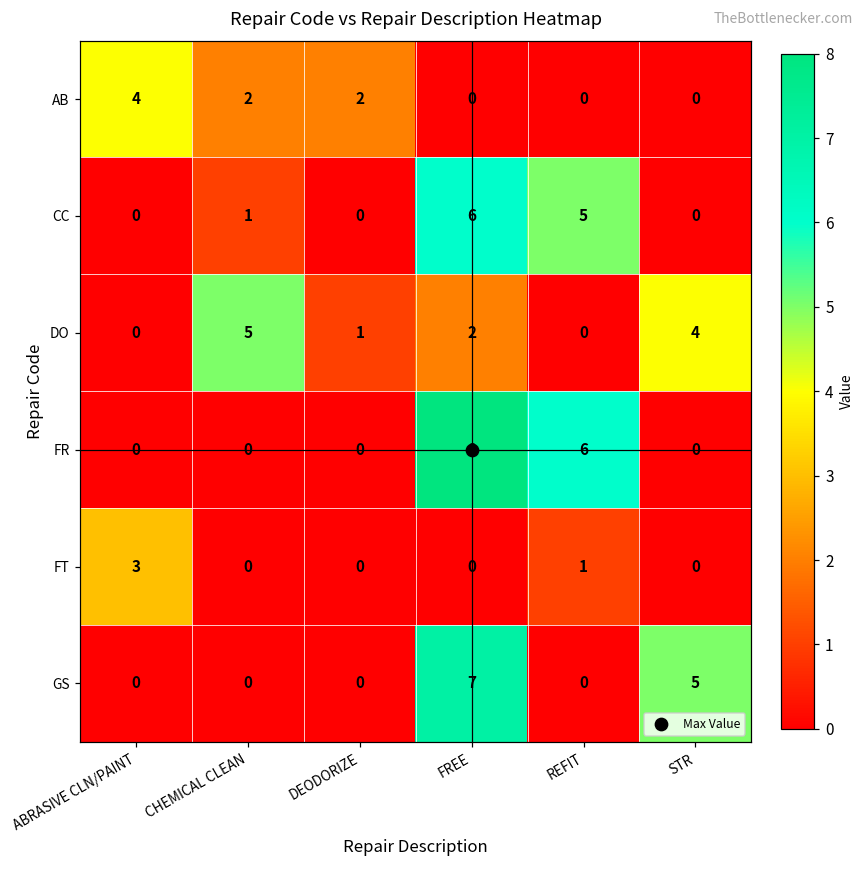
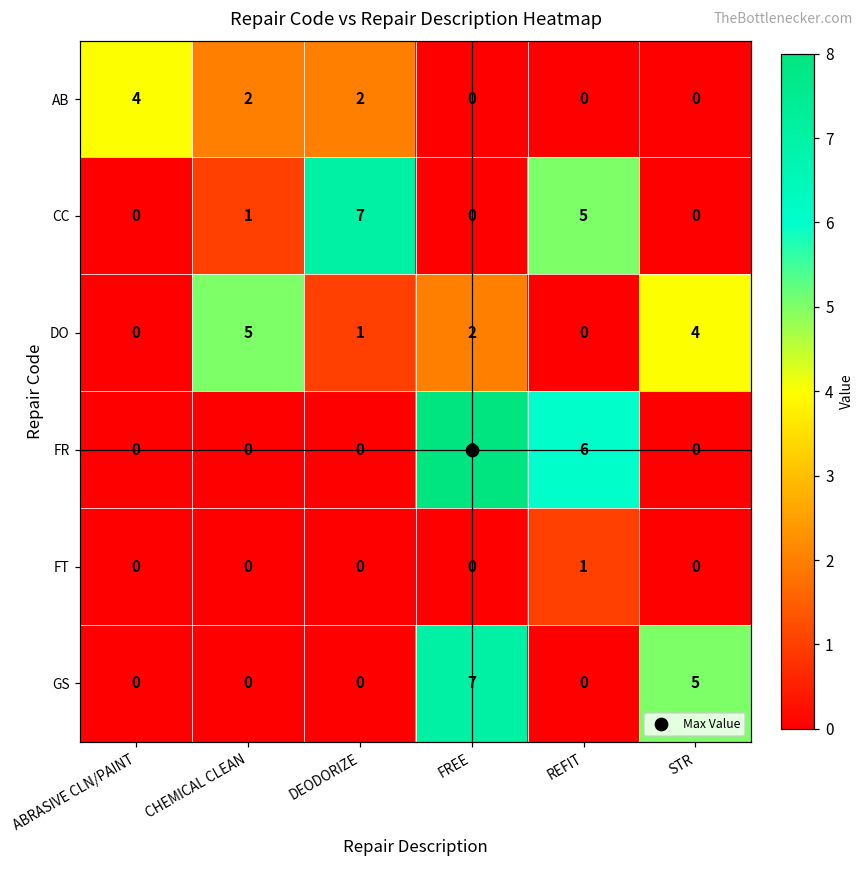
  {
    "AB": {
      "ABRASIVE CLN/PAINT": 4,
      "CHEMICAL CLEAN": 2,
      "DEODORIZE": 2,
      "FREE": 0,
      "REFIT": 0,
      "STR": 0
    },
    "CC": {
      "ABRASIVE CLN/PAINT": 0,
      "CHEMICAL CLEAN": 1,
-     "DEODORIZE": 0,
-     "FREE": 6,
+     "DEODORIZE": 7,
+     "FREE": 0,
      "REFIT": 5,
      "STR": 0
    },
    "DO": {
      "ABRASIVE CLN/PAINT": 0,
      "CHEMICAL CLEAN": 5,
      "DEODORIZE": 1,
      "FREE": 2,
      "REFIT": 0,
      "STR": 4
    },
    "FR": {
      "ABRASIVE CLN/PAINT": 0,
      "CHEMICAL CLEAN": 0,
      "DEODORIZE": 0,
      "REFIT": 6,
      "STR": 0
    },
    "FT": {
-     "ABRASIVE CLN/PAINT": 3,
+     "ABRASIVE CLN/PAINT": 0,
      "CHEMICAL CLEAN": 0,
      "DEODORIZE": 0,
      "FREE": 0,
      "REFIT": 1,
      "STR": 0
    },
    "GS": {
      "ABRASIVE CLN/PAINT": 0,
      "CHEMICAL CLEAN": 0,
      "DEODORIZE": 0,
      "FREE": 7,
      "REFIT": 0,
      "STR": 5
    }
  }
